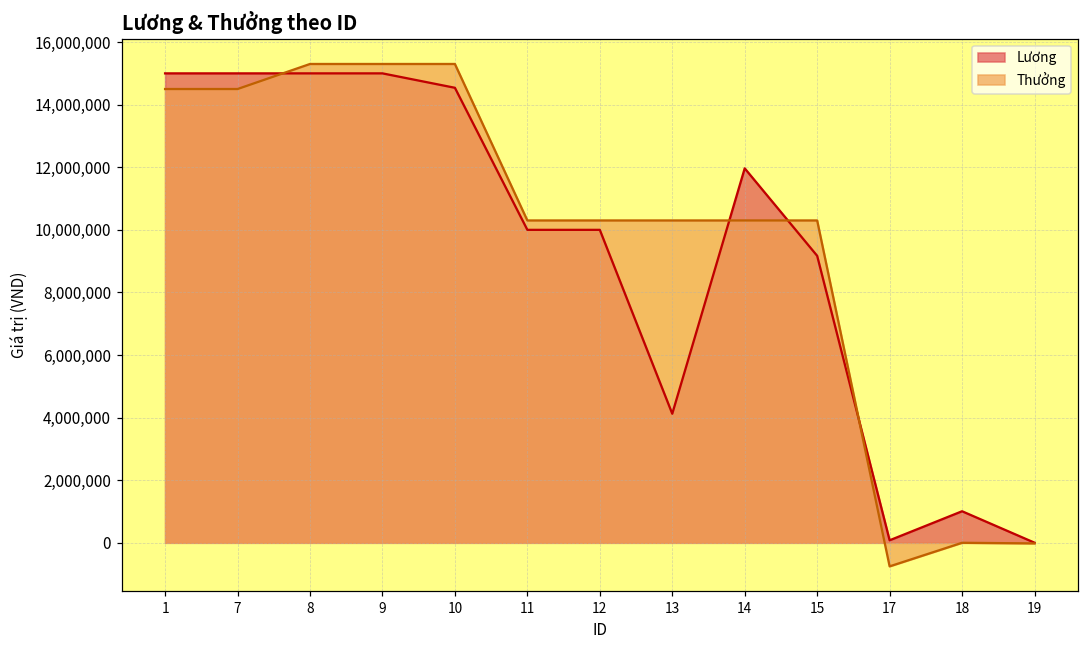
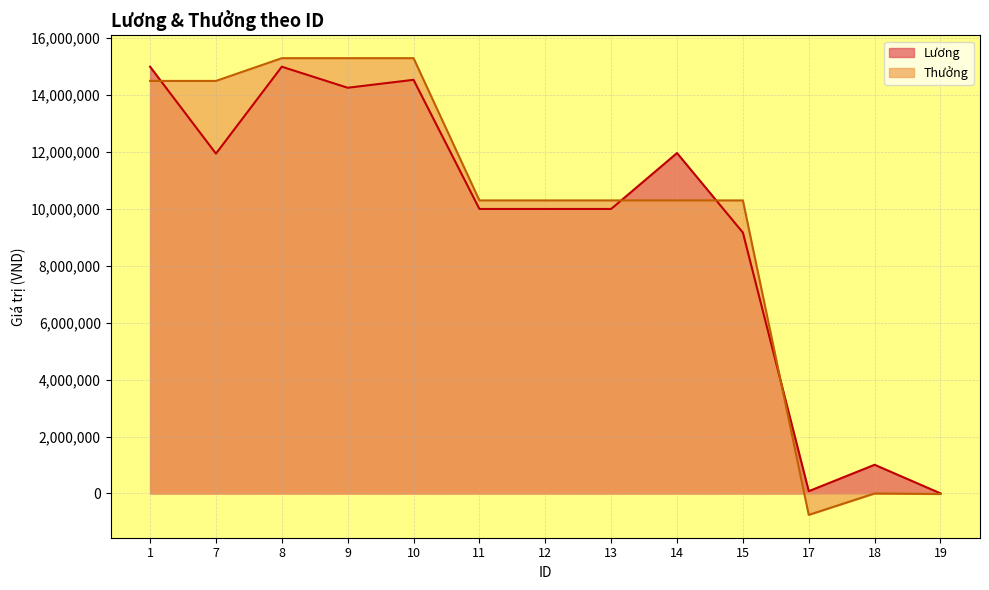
  {
    "Lương": {
      "1": "15,000,000",
-     "7": "15,000,000",
+     "7": "11,900,000",
      "8": "15,000,000",
-     "9": "15,000,000",
+     "9": "14,300,000",
      "10": "14,500,000",
      "11": "10,000,000",
      "12": "10,000,000",
-     "13": "4,100,000",
+     "13": "10,000,000",
      "14": "12,000,000",
      "15": "9,200,000",
      "18": "1,000,000"
    }
  }
